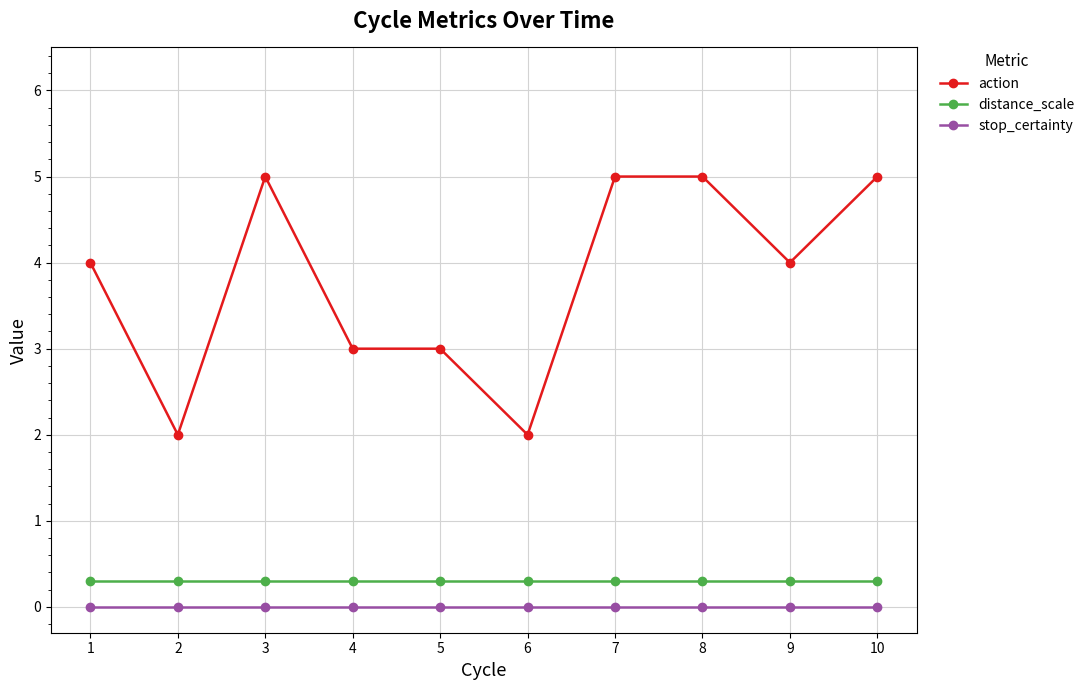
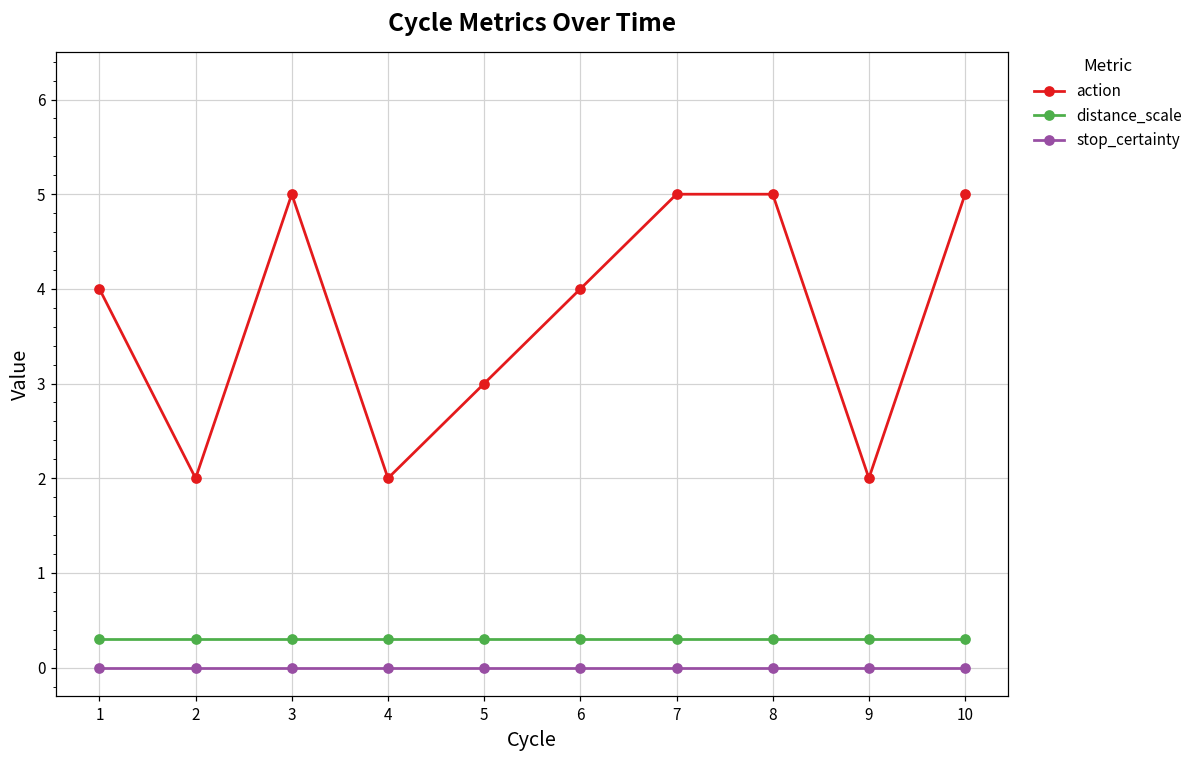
  {
    "action": {
      "1": 4,
      "2": 2,
      "3": 5,
-     "4": 3,
+     "4": 2,
      "5": 3,
-     "6": 2,
+     "6": 4,
      "7": 5,
      "8": 5,
-     "9": 4,
+     "9": 2,
      "10": 5
    },
    "distance_scale": {
      "1": 0.3,
      "2": 0.3,
      "3": 0.3,
      "4": 0.3,
      "5": 0.3,
      "6": 0.3,
      "7": 0.3,
      "8": 0.3,
      "9": 0.3,
      "10": 0.3
    },
    "stop_certainty": {
      "1": 0,
      "2": 0,
      "3": 0,
      "4": 0,
      "5": 0,
      "6": 0,
      "7": 0,
      "8": 0,
      "9": 0,
      "10": 0
    }
  }
